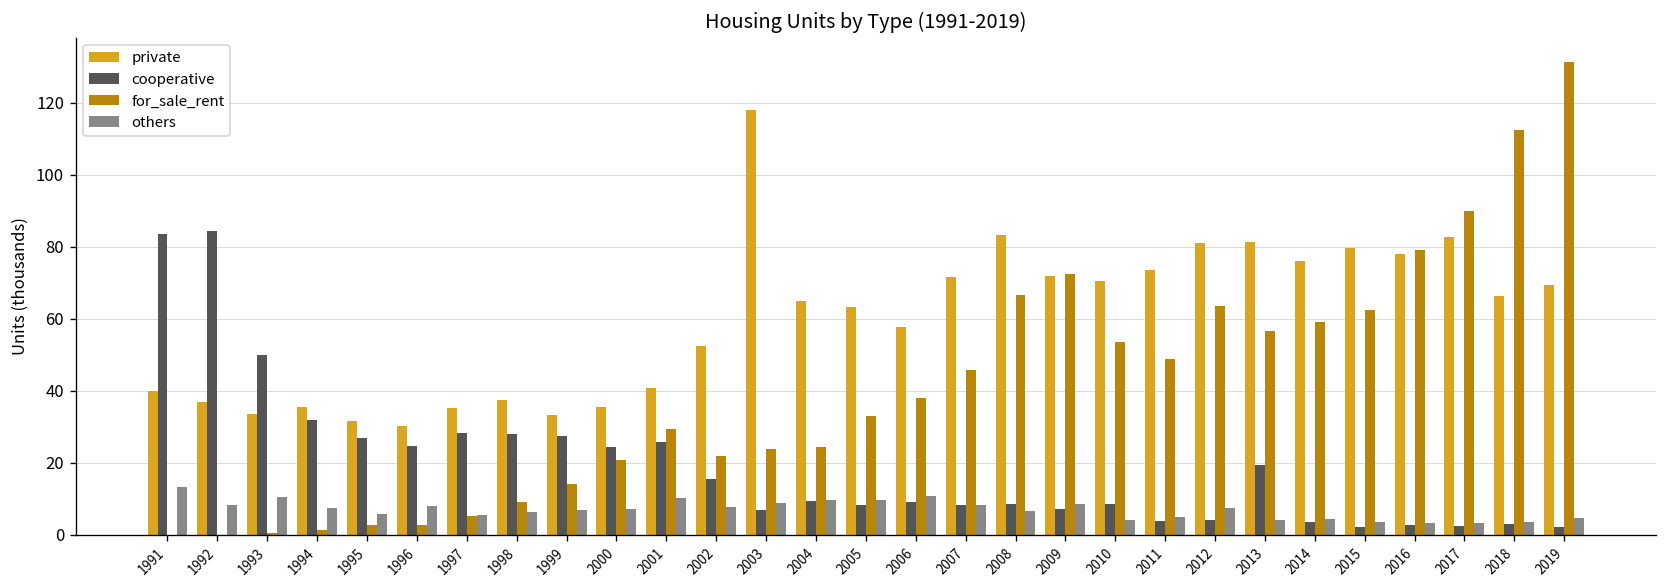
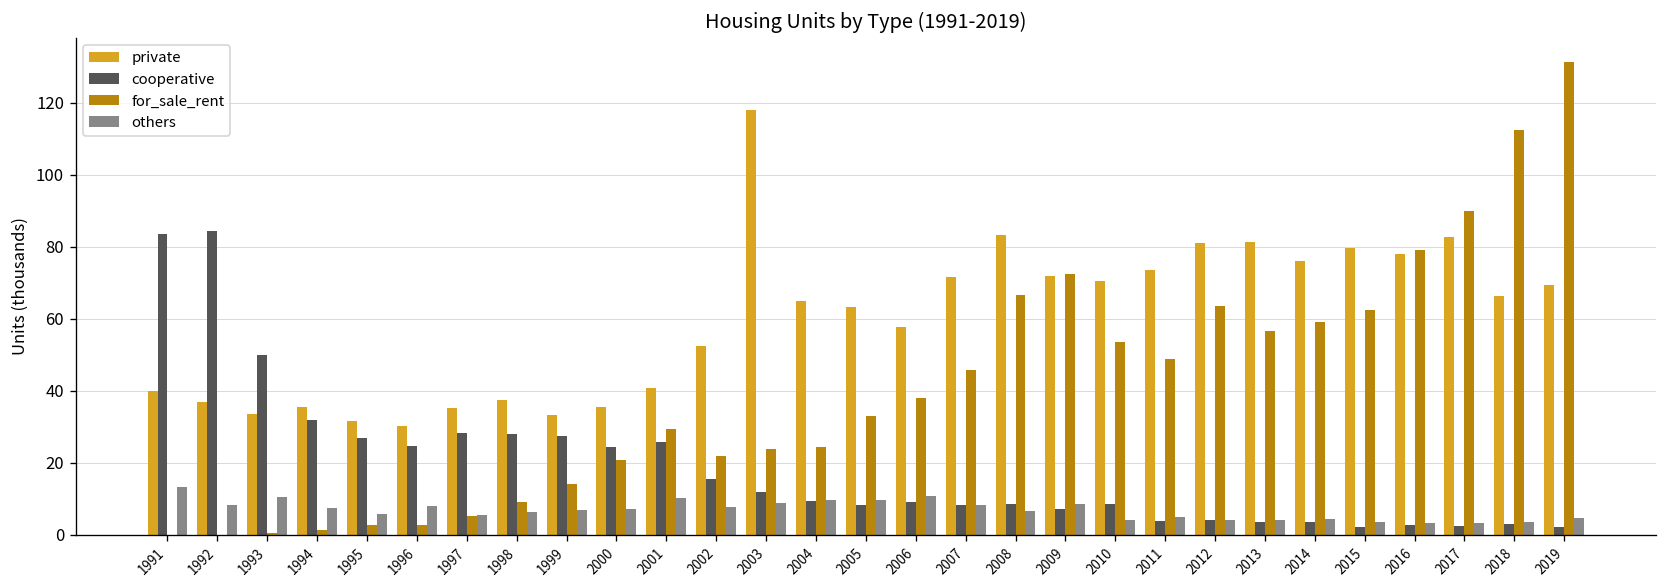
  {
    "cooperative": {
      "1991": 84,
      "1992": 84,
      "1993": 50,
      "1994": 32,
      "1995": 27,
      "1996": 25,
      "1997": 28,
      "1998": 28,
      "1999": 27,
      "2000": 24,
      "2001": 26,
      "2002": 15,
-     "2003": 7,
+     "2003": 12,
      "2004": 9,
      "2005": 8,
      "2006": 9,
      "2007": 8,
      "2008": 9,
      "2009": 7,
      "2010": 9,
      "2011": 4,
      "2012": 4,
-     "2013": 19,
+     "2013": 3,
      "2014": 3,
      "2015": 2,
      "2016": 3,
      "2017": 2,
      "2018": 3,
      "2019": 2
    },
    "others": {
      "1991": 13,
      "1992": 8,
      "1993": 10,
      "1994": 7,
      "1995": 6,
      "1996": 8,
      "1997": 5,
      "1998": 6,
      "1999": 7,
      "2000": 7,
      "2001": 10,
      "2002": 8,
      "2003": 9,
      "2004": 10,
      "2005": 10,
      "2006": 11,
      "2007": 8,
      "2008": 7,
      "2009": 8,
      "2010": 4,
      "2011": 5,
-     "2012": 7,
+     "2012": 4,
      "2013": 4,
      "2014": 4,
      "2015": 3,
      "2016": 3,
      "2017": 3,
      "2018": 4,
      "2019": 5
    }
  }
